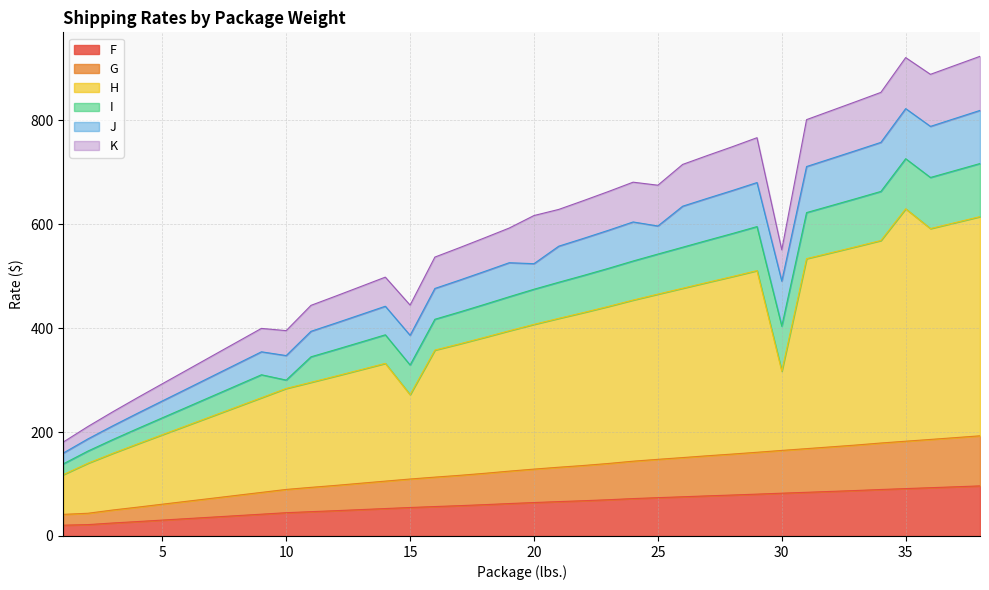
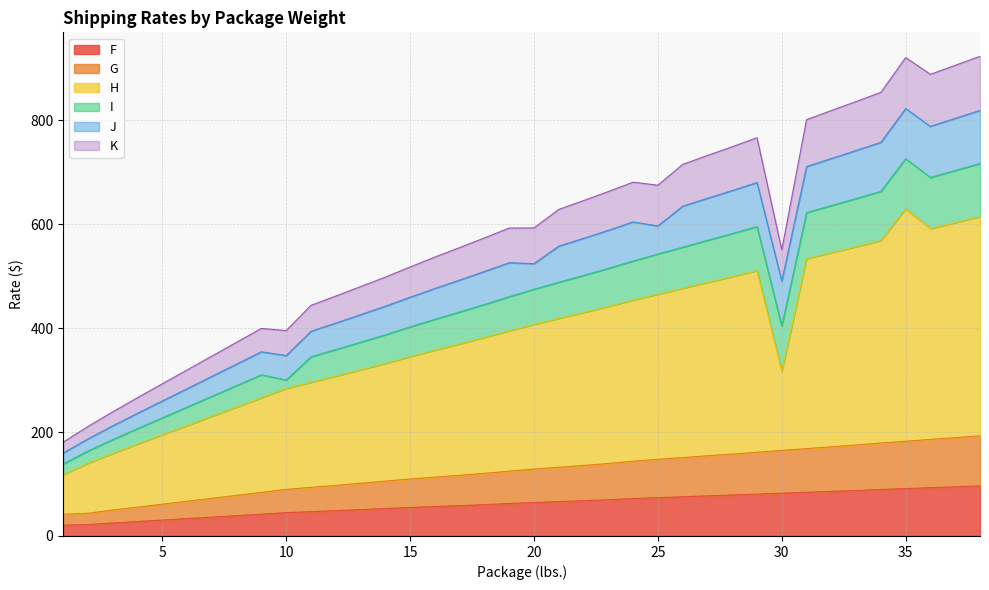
  {
    "H": {
      "5": 130,
      "10": 190,
-     "15": 160,
+     "15": 240,
      "20": 280,
      "25": 320,
      "30": 150,
      "35": 450
    },
    "I": {
      "5": 30,
      "10": 20,
      "15": 60,
      "20": 70,
      "25": 80,
      "30": 90,
      "35": 100
    },
    "J": {
      "5": 30,
      "10": 50,
      "15": 60,
      "20": 50,
      "25": 50,
      "30": 90,
      "35": 100
    },
    "K": {
      "5": 30,
      "10": 50,
      "15": 60,
-     "20": 90,
+     "20": 70,
      "25": 80,
      "30": 60,
      "35": 100
    }
  }
